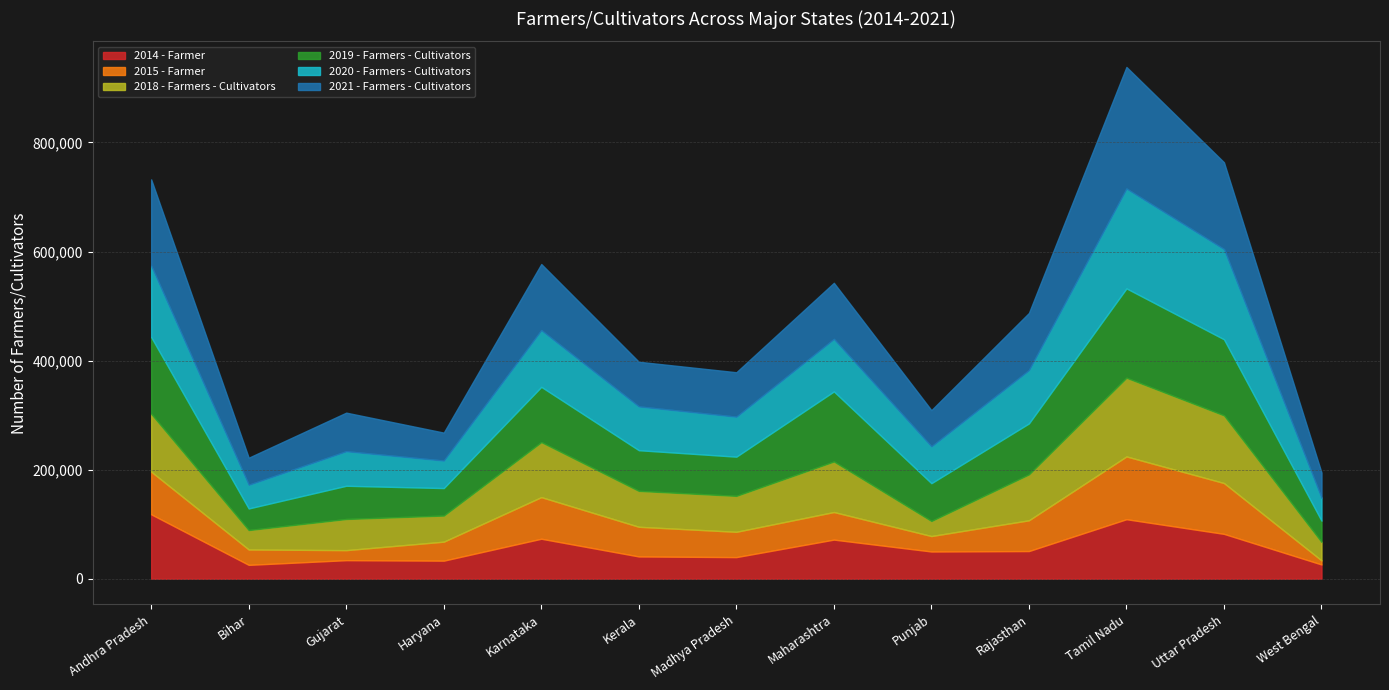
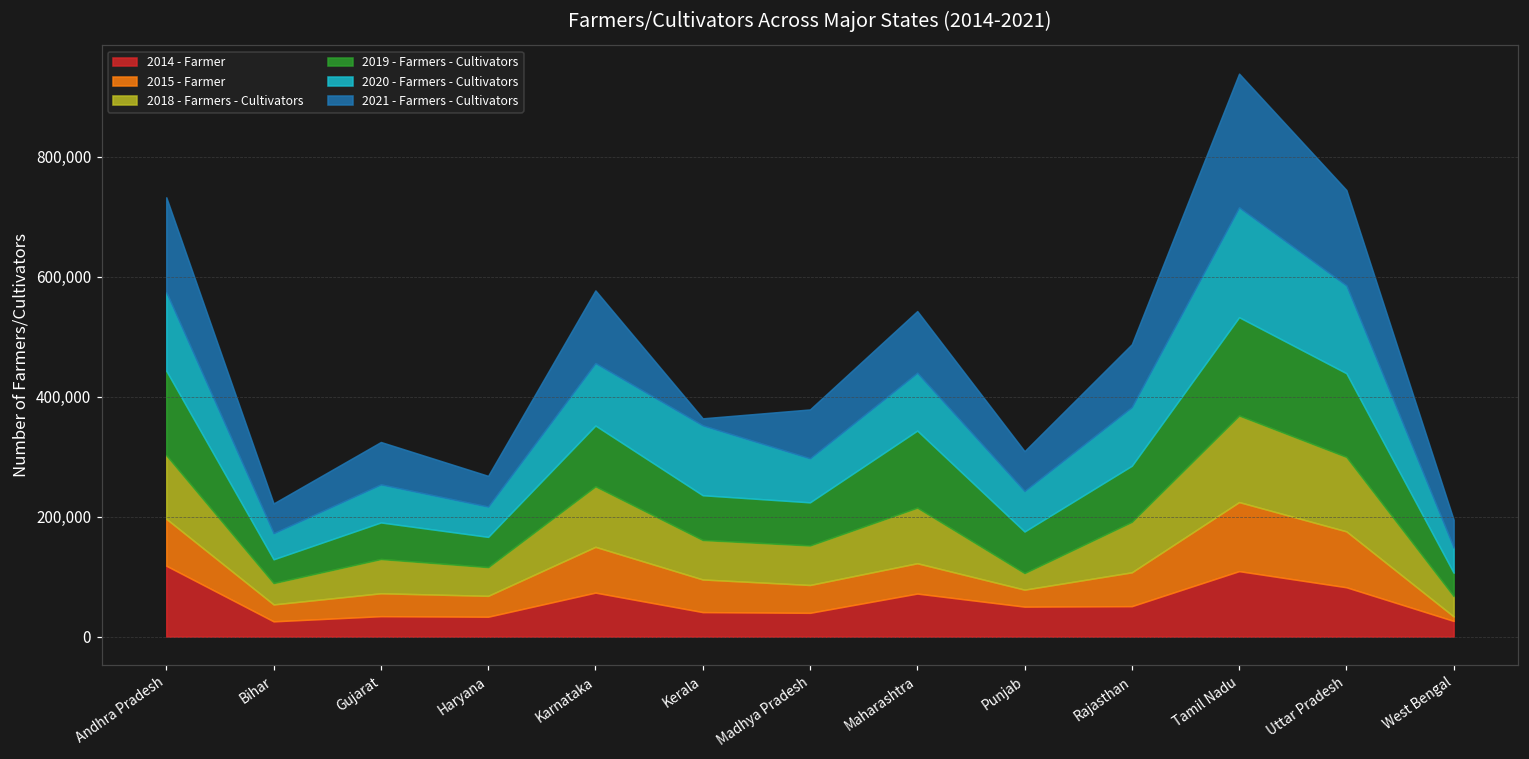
  {
    "2014 - Farmer": {
      "Andhra Pradesh": "120,000",
      "Bihar": "30,000",
      "Gujarat": "30,000",
      "Haryana": "30,000",
      "Karnataka": "70,000",
      "Kerala": "40,000",
      "Madhya Pradesh": "40,000",
      "Maharashtra": "70,000",
      "Punjab": "50,000",
      "Rajasthan": "50,000",
      "Tamil Nadu": "110,000",
      "Uttar Pradesh": "80,000",
      "West Bengal": "30,000"
    },
    "2015 - Farmer": {
      "Andhra Pradesh": "80,000",
      "Bihar": "30,000",
-     "Gujarat": "20,000",
+     "Gujarat": "40,000",
      "Haryana": "30,000",
      "Karnataka": "80,000",
      "Kerala": "50,000",
      "Madhya Pradesh": "50,000",
      "Maharashtra": "50,000",
      "Punjab": "30,000",
      "Rajasthan": "60,000",
      "Tamil Nadu": "120,000",
      "Uttar Pradesh": "90,000",
      "West Bengal": "10,000"
    },
    "2018 - Farmers - Cultivators": {
      "Andhra Pradesh": "110,000",
      "Bihar": "40,000",
      "Gujarat": "60,000",
      "Haryana": "50,000",
      "Karnataka": "100,000",
      "Kerala": "70,000",
      "Madhya Pradesh": "70,000",
      "Maharashtra": "90,000",
      "Punjab": "30,000",
      "Rajasthan": "80,000",
      "Tamil Nadu": "140,000",
      "Uttar Pradesh": "120,000",
      "West Bengal": "30,000"
    },
    "2019 - Farmers - Cultivators": {
      "Andhra Pradesh": "140,000",
      "Bihar": "40,000",
      "Gujarat": "60,000",
      "Haryana": "50,000",
      "Karnataka": "100,000",
      "Kerala": "70,000",
      "Madhya Pradesh": "70,000",
      "Maharashtra": "130,000",
      "Punjab": "70,000",
      "Rajasthan": "90,000",
      "Tamil Nadu": "160,000",
      "Uttar Pradesh": "140,000",
      "West Bengal": "40,000"
    },
    "2020 - Farmers - Cultivators": {
      "Andhra Pradesh": "130,000",
      "Bihar": "40,000",
      "Gujarat": "60,000",
      "Haryana": "50,000",
      "Karnataka": "100,000",
-     "Kerala": "80,000",
+     "Kerala": "120,000",
      "Madhya Pradesh": "70,000",
      "Maharashtra": "100,000",
      "Punjab": "70,000",
      "Rajasthan": "100,000",
      "Tamil Nadu": "180,000",
-     "Uttar Pradesh": "170,000",
+     "Uttar Pradesh": "150,000",
      "West Bengal": "40,000"
    },
    "2021 - Farmers - Cultivators": {
      "Andhra Pradesh": "160,000",
      "Bihar": "50,000",
      "Gujarat": "70,000",
      "Haryana": "50,000",
      "Karnataka": "120,000",
-     "Kerala": "80,000",
+     "Kerala": "10,000",
      "Madhya Pradesh": "80,000",
      "Maharashtra": "100,000",
      "Punjab": "70,000",
      "Rajasthan": "100,000",
      "Tamil Nadu": "220,000",
      "Uttar Pradesh": "160,000",
      "West Bengal": "50,000"
    }
  }
